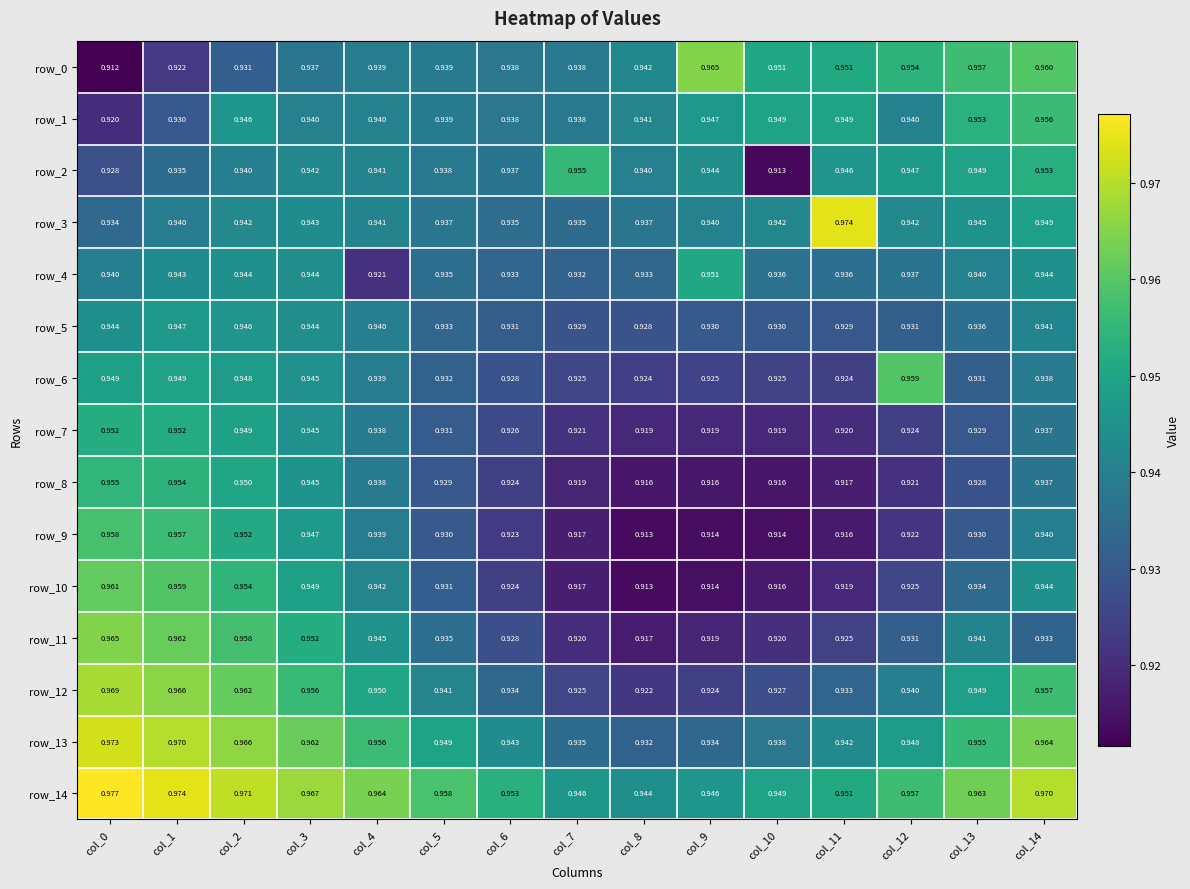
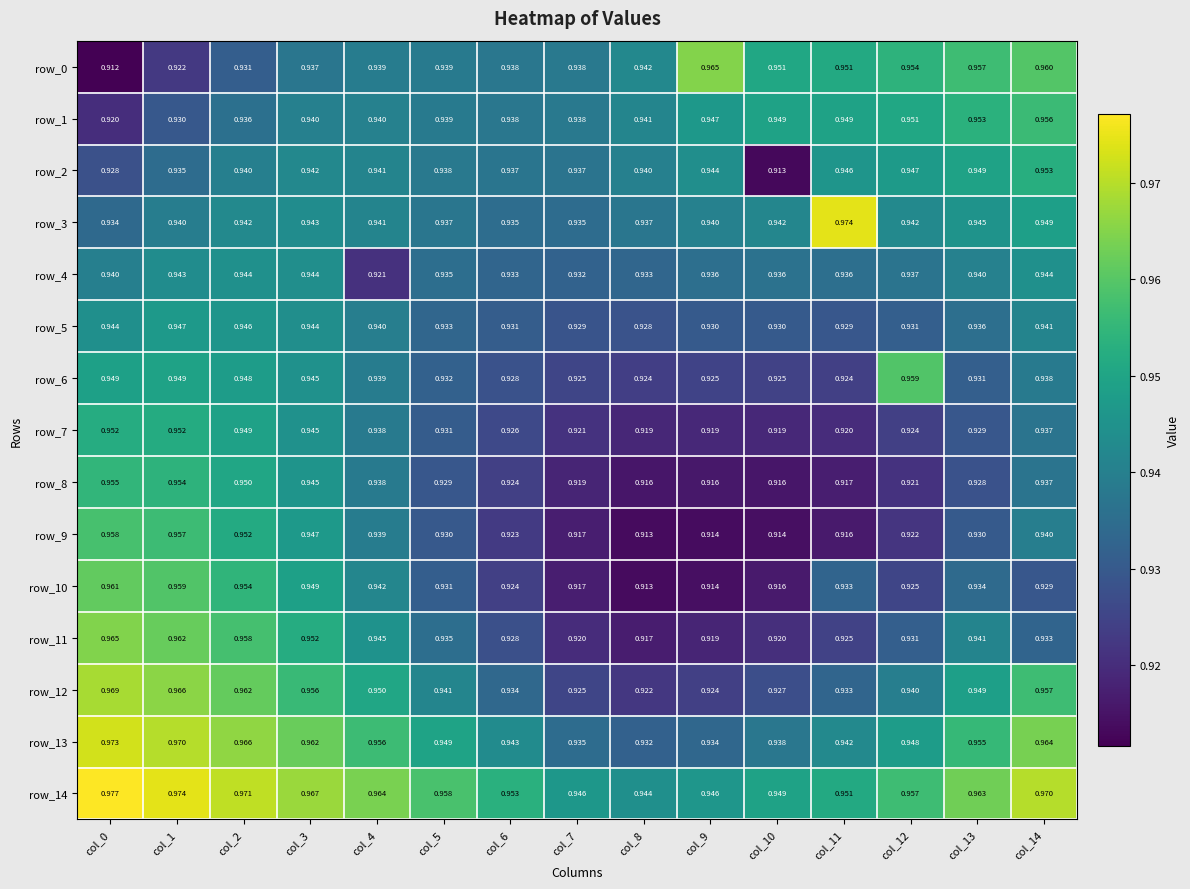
  {
    "row_1": {
      "col_0": 0.920,
      "col_1": 0.930,
-     "col_2": 0.946,
+     "col_2": 0.936,
      "col_3": 0.940,
      "col_4": 0.940,
      "col_5": 0.939,
      "col_6": 0.938,
      "col_7": 0.938,
      "col_8": 0.941,
      "col_9": 0.947,
      "col_10": 0.949,
      "col_11": 0.949,
-     "col_12": 0.940,
+     "col_12": 0.951,
      "col_13": 0.953,
      "col_14": 0.956
    },
    "row_2": {
      "col_0": 0.928,
      "col_1": 0.935,
      "col_2": 0.940,
      "col_3": 0.942,
      "col_4": 0.941,
      "col_5": 0.938,
      "col_6": 0.937,
-     "col_7": 0.955,
+     "col_7": 0.937,
      "col_8": 0.940,
      "col_9": 0.944,
      "col_10": 0.913,
      "col_11": 0.946,
      "col_12": 0.947,
      "col_13": 0.949,
      "col_14": 0.953
    },
    "row_4": {
      "col_0": 0.940,
      "col_1": 0.943,
      "col_2": 0.944,
      "col_3": 0.944,
      "col_4": 0.921,
      "col_5": 0.935,
      "col_6": 0.933,
      "col_7": 0.932,
      "col_8": 0.933,
-     "col_9": 0.951,
+     "col_9": 0.936,
      "col_10": 0.936,
      "col_11": 0.936,
      "col_12": 0.937,
      "col_13": 0.940,
      "col_14": 0.944
    },
    "row_10": {
      "col_0": 0.961,
      "col_1": 0.959,
      "col_2": 0.954,
      "col_3": 0.949,
      "col_4": 0.942,
      "col_5": 0.931,
      "col_6": 0.924,
      "col_7": 0.917,
      "col_8": 0.913,
      "col_9": 0.914,
      "col_10": 0.916,
-     "col_11": 0.919,
+     "col_11": 0.933,
      "col_12": 0.925,
      "col_13": 0.934,
-     "col_14": 0.944
+     "col_14": 0.929
    }
  }
